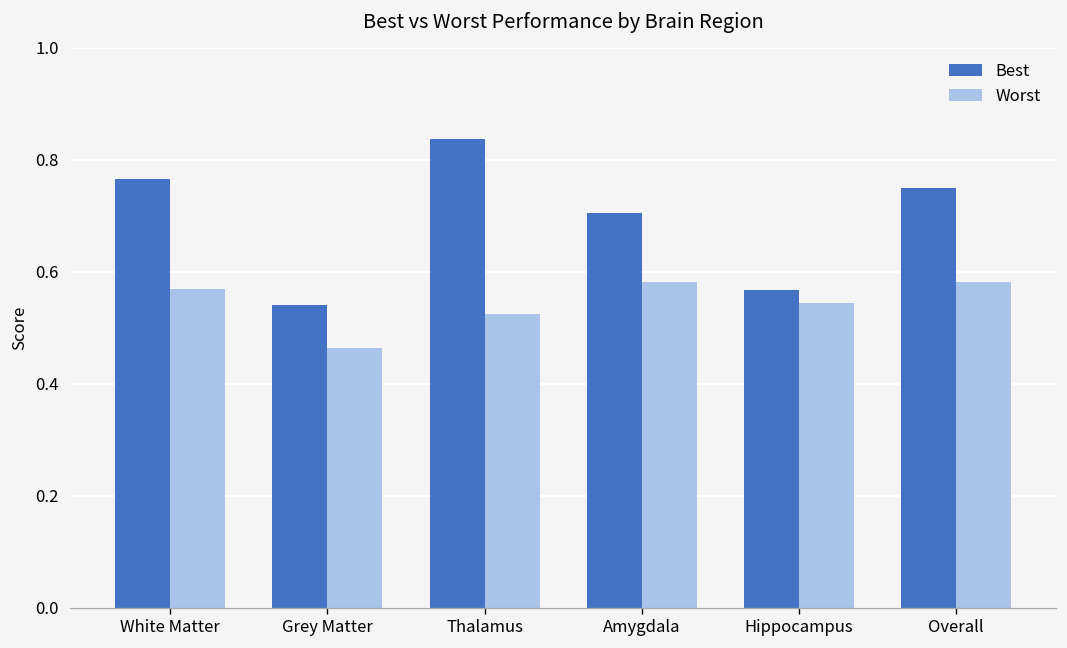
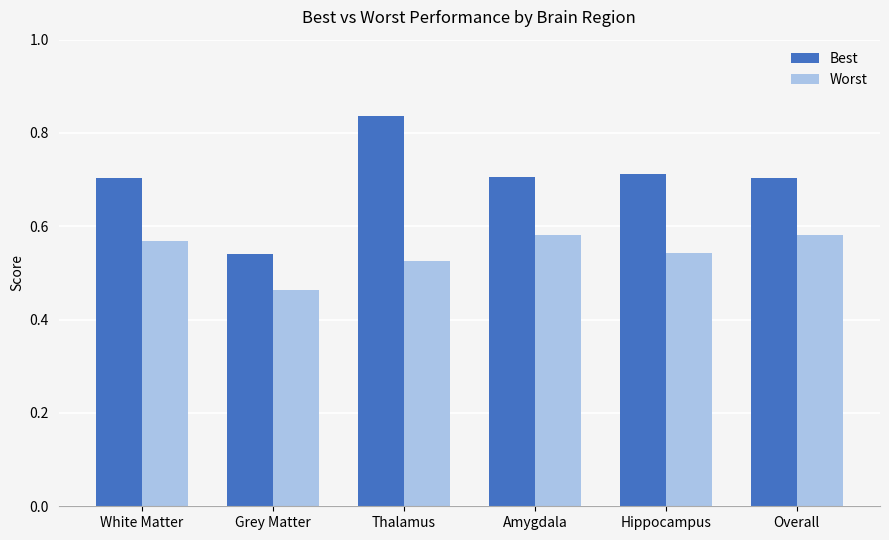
  {
    "Best": {
-     "White Matter": 0.77,
+     "White Matter": 0.70,
      "Grey Matter": 0.54,
      "Thalamus": 0.84,
      "Amygdala": 0.71,
-     "Hippocampus": 0.57,
-     "Overall": 0.75
+     "Hippocampus": 0.71,
+     "Overall": 0.70
    },
    "Worst": {
      "White Matter": 0.57,
      "Grey Matter": 0.46,
      "Thalamus": 0.53,
      "Amygdala": 0.58,
      "Hippocampus": 0.54,
      "Overall": 0.58
    }
  }
